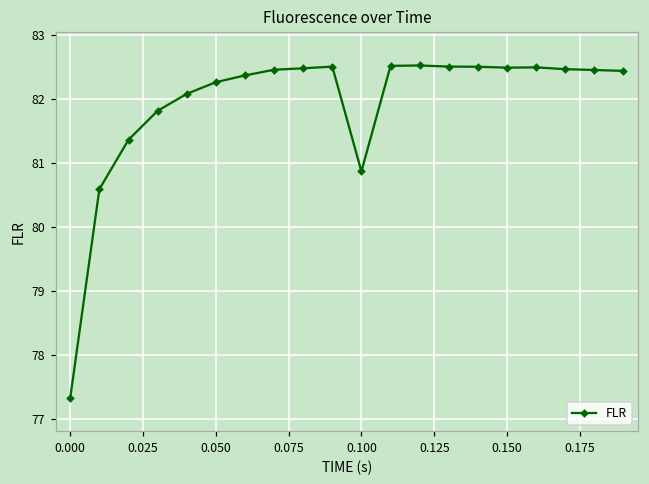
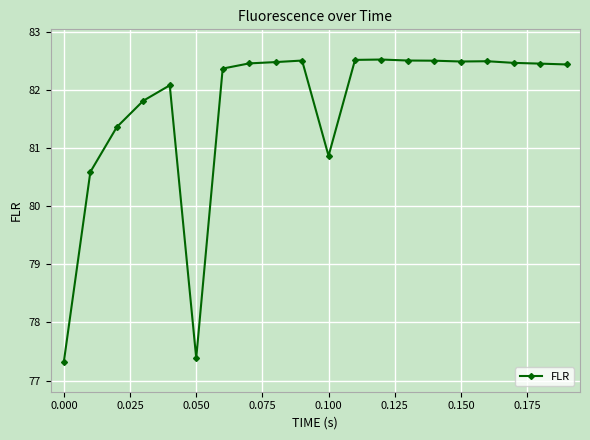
  {
    "0.000": 77.3,
-   "0.050": 82.3,
+   "0.050": 77.4,
    "0.100": 80.9,
    "0.150": 82.5
  }
